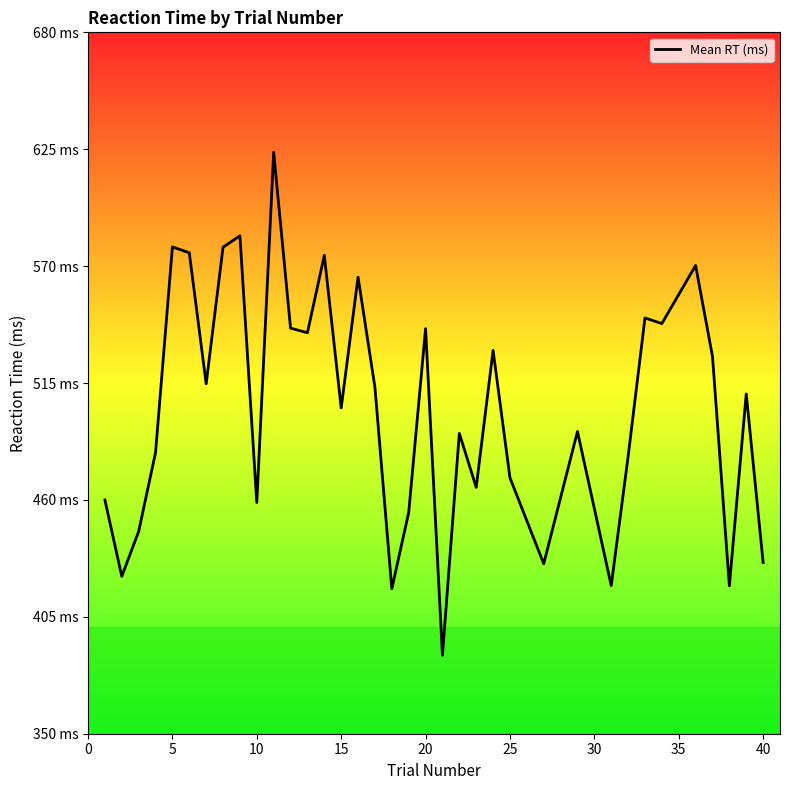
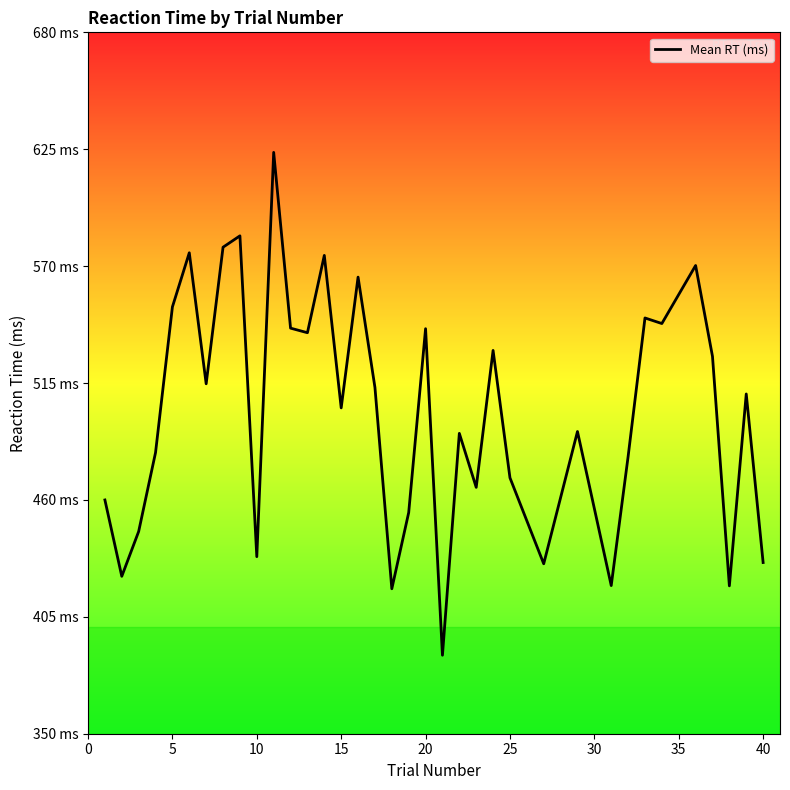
  {
-   "5": "579 ms",
-   "10": "459 ms",
+   "5": "551 ms",
+   "10": "433 ms",
    "15": "503 ms",
    "20": "541 ms",
    "25": "470 ms",
    "40": "431 ms"
  }
